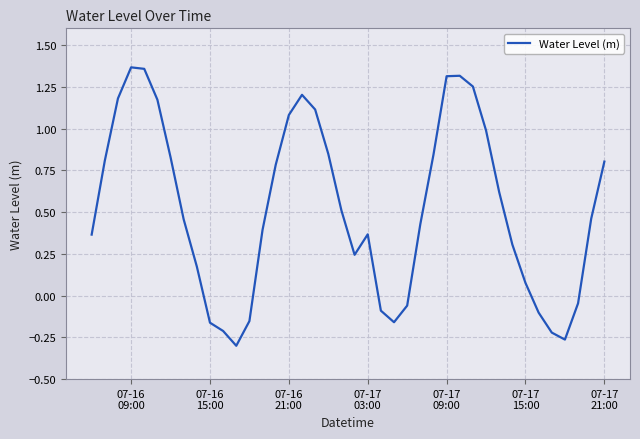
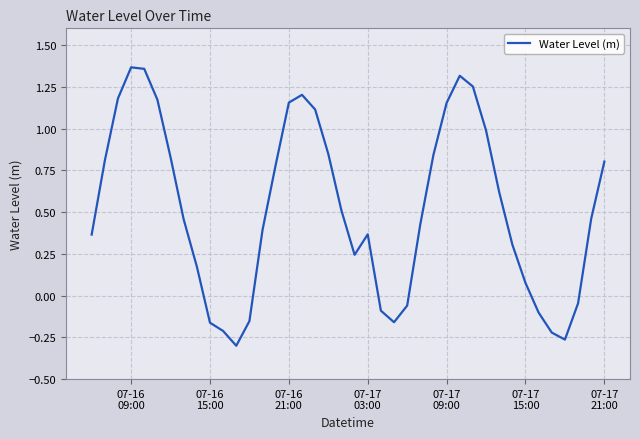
  {
    "07-16 09:00": 1.37,
    "07-16 15:00": -0.16,
-   "07-16 21:00": 1.08,
+   "07-16 21:00": 1.16,
    "07-17 03:00": 0.37,
-   "07-17 09:00": 1.31,
+   "07-17 09:00": 1.15,
    "07-17 15:00": 0.08,
    "07-17 21:00": 0.80
  }
